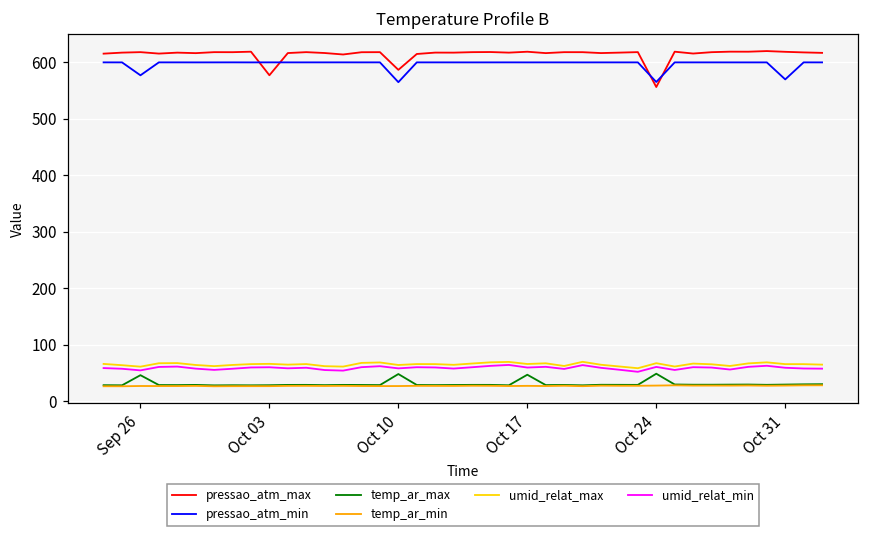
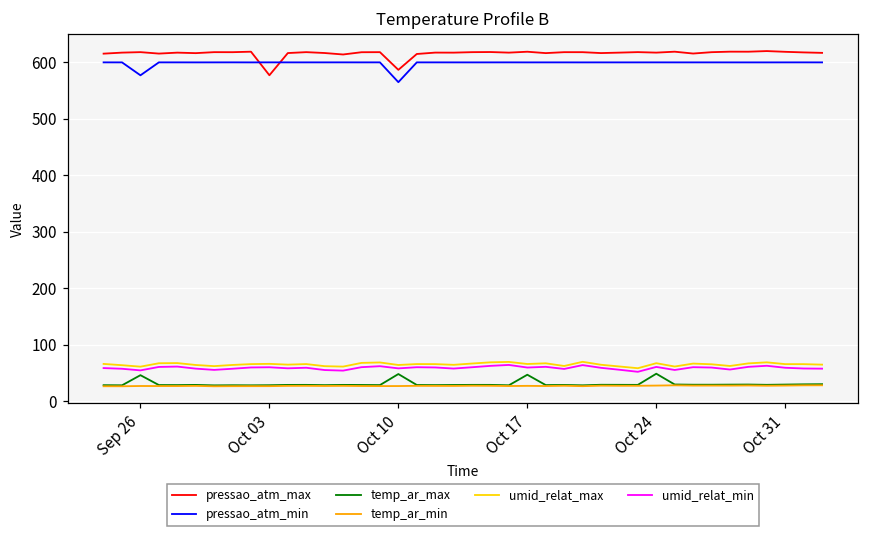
  {
    "pressao_atm_max": {
      "Sep 26": 620,
      "Oct 03": 580,
      "Oct 10": 590,
      "Oct 17": 620,
-     "Oct 24": 560,
+     "Oct 24": 620,
      "Oct 31": 620
    },
    "pressao_atm_min": {
      "Sep 26": 580,
      "Oct 03": 600,
      "Oct 10": 560,
      "Oct 17": 600,
-     "Oct 24": 570,
-     "Oct 31": 570
+     "Oct 24": 600,
+     "Oct 31": 600
    },
    "temp_ar_max": {
      "Sep 26": 50,
      "Oct 10": 50,
      "Oct 17": 50,
      "Oct 24": 50
    },
    "umid_relat_min": {
      "Sep 26": 50,
      "Oct 03": 60,
      "Oct 10": 60,
      "Oct 17": 60,
      "Oct 24": 60,
      "Oct 31": 60
    }
  }
